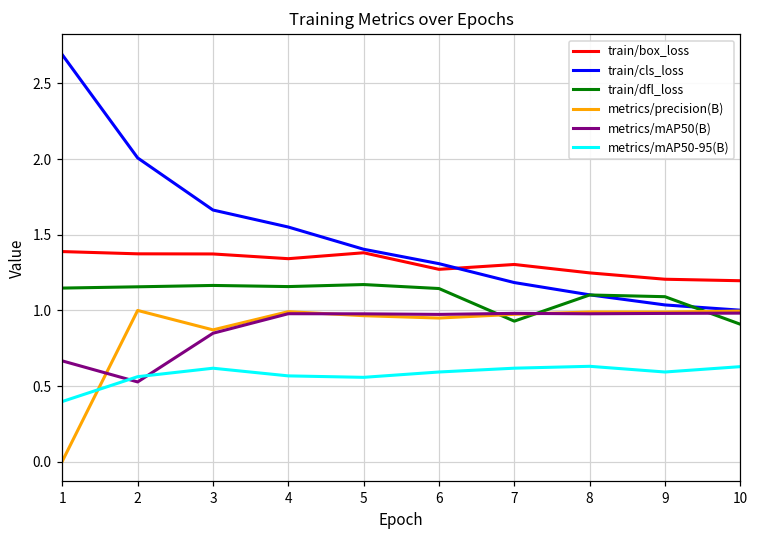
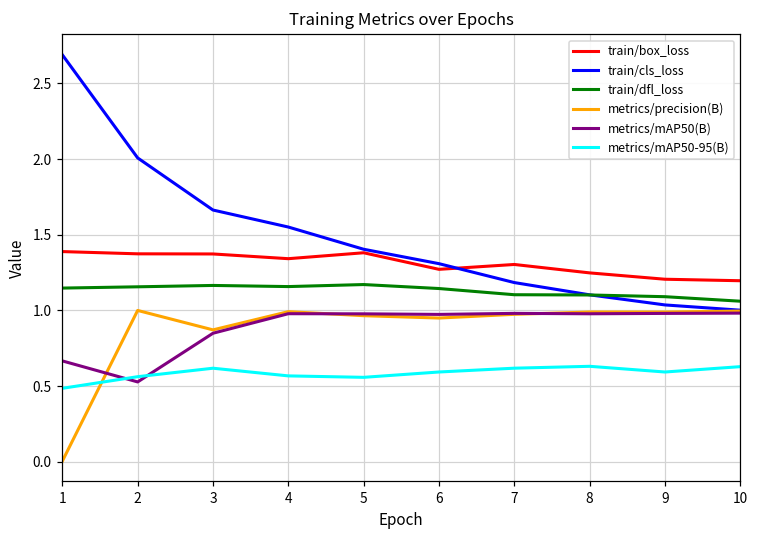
  {
    "train/box_loss": {
      "1": 1.39,
      "2": 1.37,
      "3": 1.37,
      "4": 1.34,
      "5": 1.38,
      "6": 1.27,
      "7": 1.30,
      "8": 1.25,
      "9": 1.21,
      "10": 1.20
    },
    "train/cls_loss": {
      "1": 2.69,
      "2": 2.01,
      "3": 1.66,
      "4": 1.55,
      "5": 1.40,
      "6": 1.31,
      "7": 1.18,
      "9": 1.04
    },
    "train/dfl_loss": {
      "1": 1.15,
      "2": 1.16,
      "3": 1.17,
      "4": 1.16,
      "5": 1.17,
      "6": 1.14,
-     "7": 0.93,
+     "7": 1.10,
      "9": 1.09,
-     "10": 0.91
+     "10": 1.06
    },
    "metrics/precision(B)": {
      "1": 0.00,
      "2": 1.00,
      "3": 0.87,
      "6": 0.95
    },
    "metrics/mAP50(B)": {
      "1": 0.67,
      "2": 0.53,
      "3": 0.85,
      "6": 0.97
    },
    "metrics/mAP50-95(B)": {
-     "1": 0.40,
+     "1": 0.49,
      "2": 0.56,
      "3": 0.62,
      "4": 0.57,
      "5": 0.56,
      "6": 0.59,
      "7": 0.62,
      "8": 0.63,
      "9": 0.59,
      "10": 0.63
    }
  }
